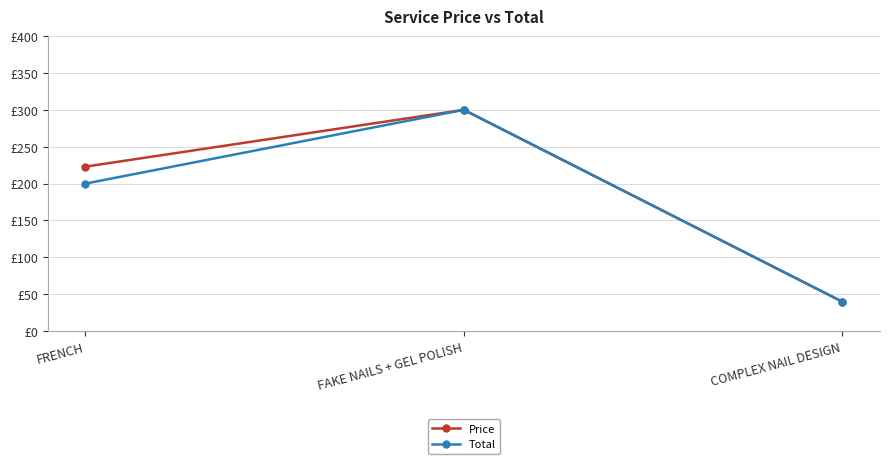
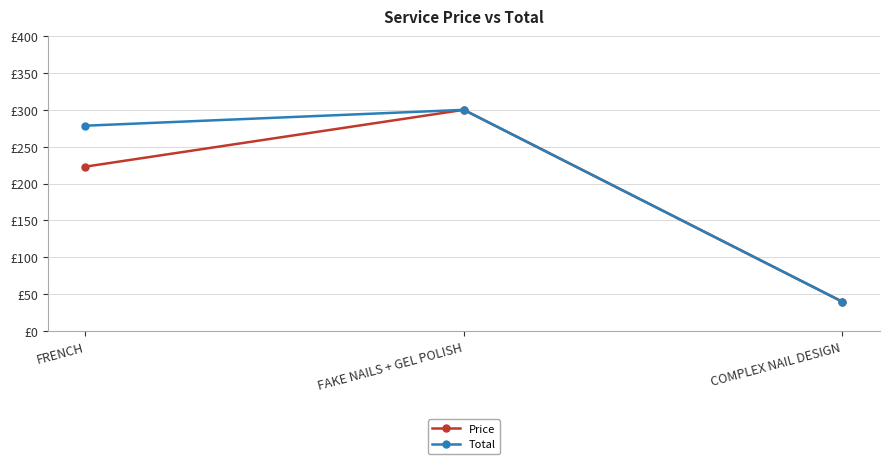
  {
    "Price": {
      "FRENCH": "£220"
    },
    "Total": {
-     "FRENCH": "£200"
+     "FRENCH": "£280"
    }
  }
